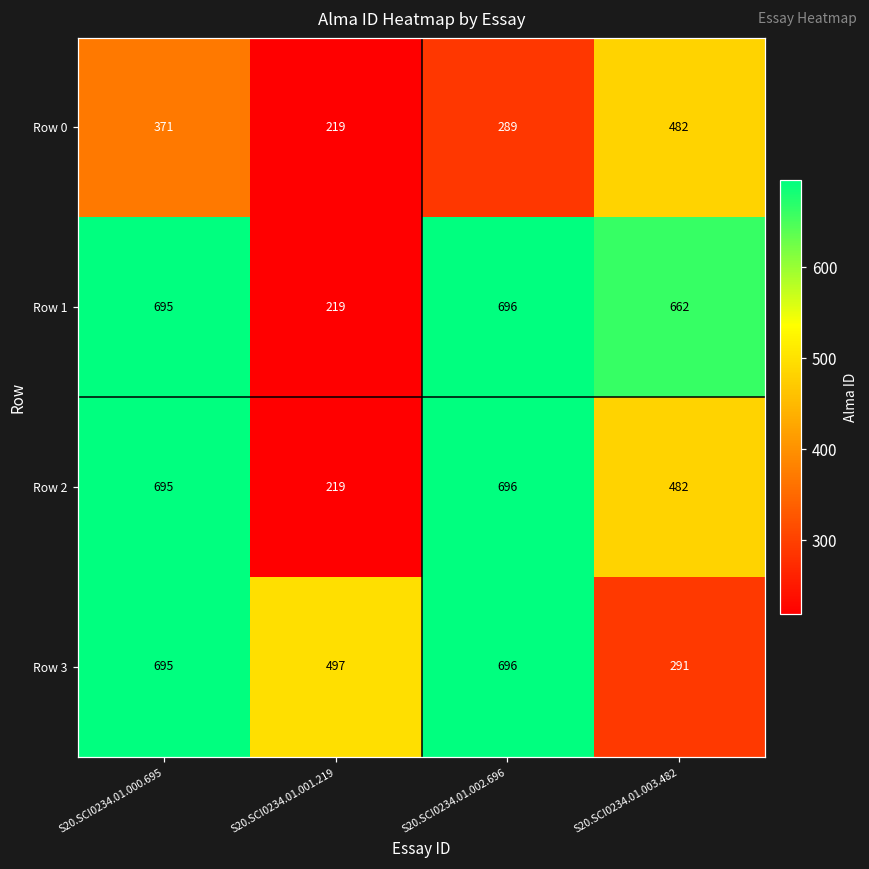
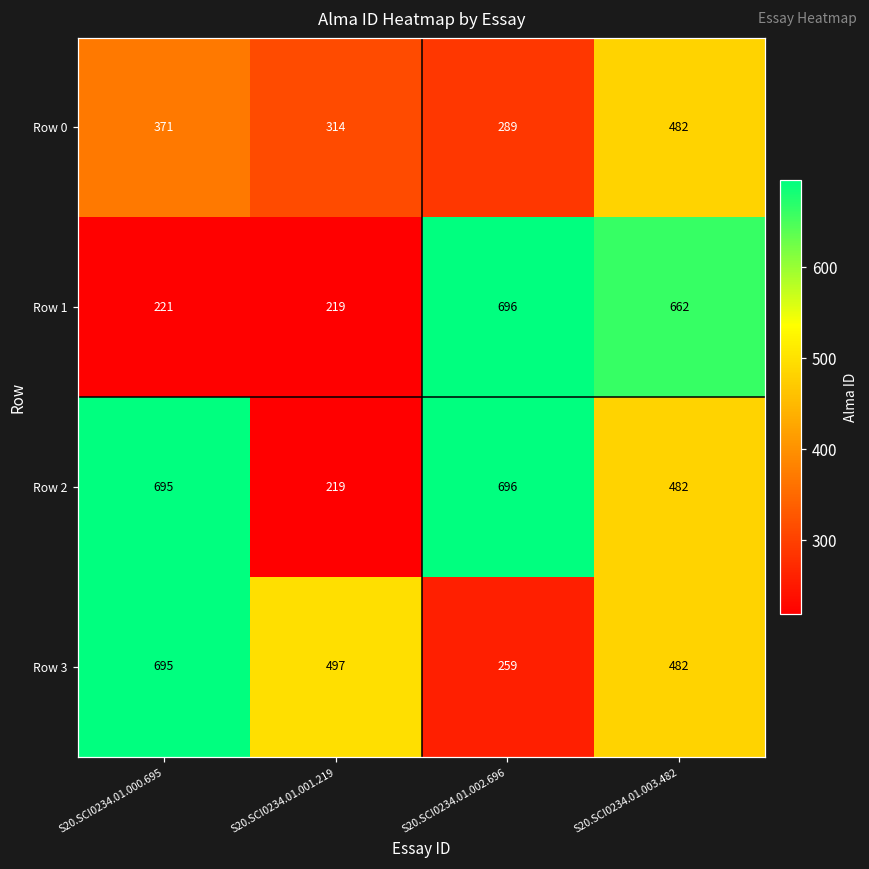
  {
    "Row 0": {
      "S20.SCI0234.01.000.695": 371,
-     "S20.SCI0234.01.001.219": 219,
+     "S20.SCI0234.01.001.219": 314,
      "S20.SCI0234.01.002.696": 289,
      "S20.SCI0234.01.003.482": 482
    },
    "Row 1": {
-     "S20.SCI0234.01.000.695": 695,
+     "S20.SCI0234.01.000.695": 221,
      "S20.SCI0234.01.001.219": 219,
      "S20.SCI0234.01.002.696": 696,
      "S20.SCI0234.01.003.482": 662
    },
    "Row 2": {
      "S20.SCI0234.01.000.695": 695,
      "S20.SCI0234.01.001.219": 219,
      "S20.SCI0234.01.002.696": 696,
      "S20.SCI0234.01.003.482": 482
    },
    "Row 3": {
      "S20.SCI0234.01.000.695": 695,
      "S20.SCI0234.01.001.219": 497,
-     "S20.SCI0234.01.002.696": 696,
-     "S20.SCI0234.01.003.482": 291
+     "S20.SCI0234.01.002.696": 259,
+     "S20.SCI0234.01.003.482": 482
    }
  }
